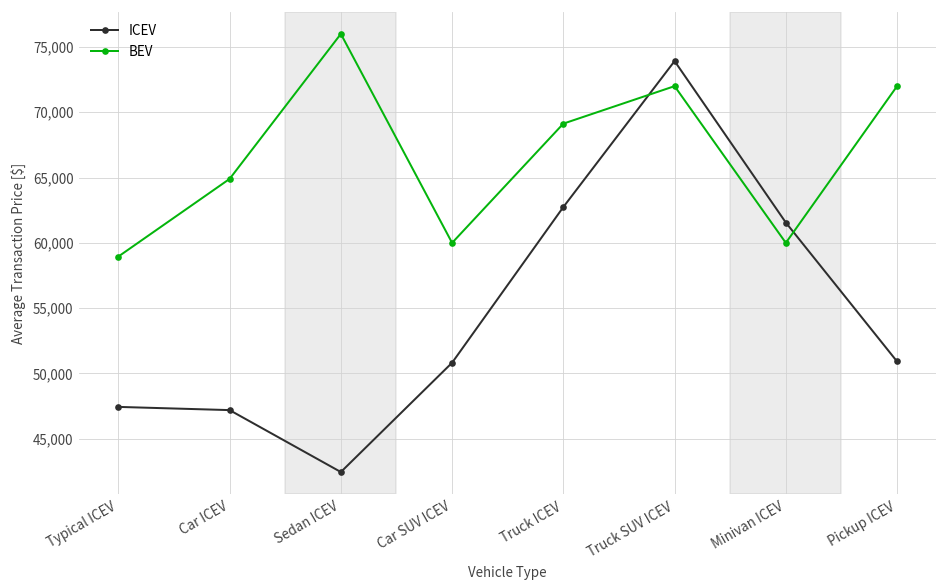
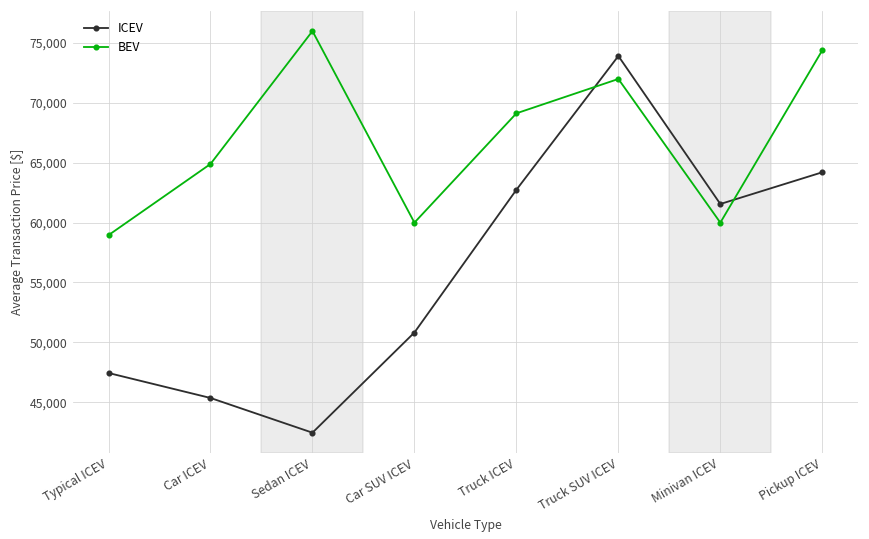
  {
    "ICEV": {
      "Typical ICEV": "47,400",
-     "Car ICEV": "47,200",
+     "Car ICEV": "45,400",
      "Sedan ICEV": "42,500",
      "Car SUV ICEV": "50,800",
      "Truck ICEV": "62,700",
      "Truck SUV ICEV": "73,900",
      "Minivan ICEV": "61,600",
-     "Pickup ICEV": "50,900"
+     "Pickup ICEV": "64,200"
    },
    "BEV": {
      "Typical ICEV": "59,000",
      "Car ICEV": "64,900",
      "Sedan ICEV": "76,000",
      "Car SUV ICEV": "60,000",
      "Truck ICEV": "69,100",
      "Truck SUV ICEV": "72,000",
      "Minivan ICEV": "60,000",
-     "Pickup ICEV": "72,000"
+     "Pickup ICEV": "74,400"
    }
  }
